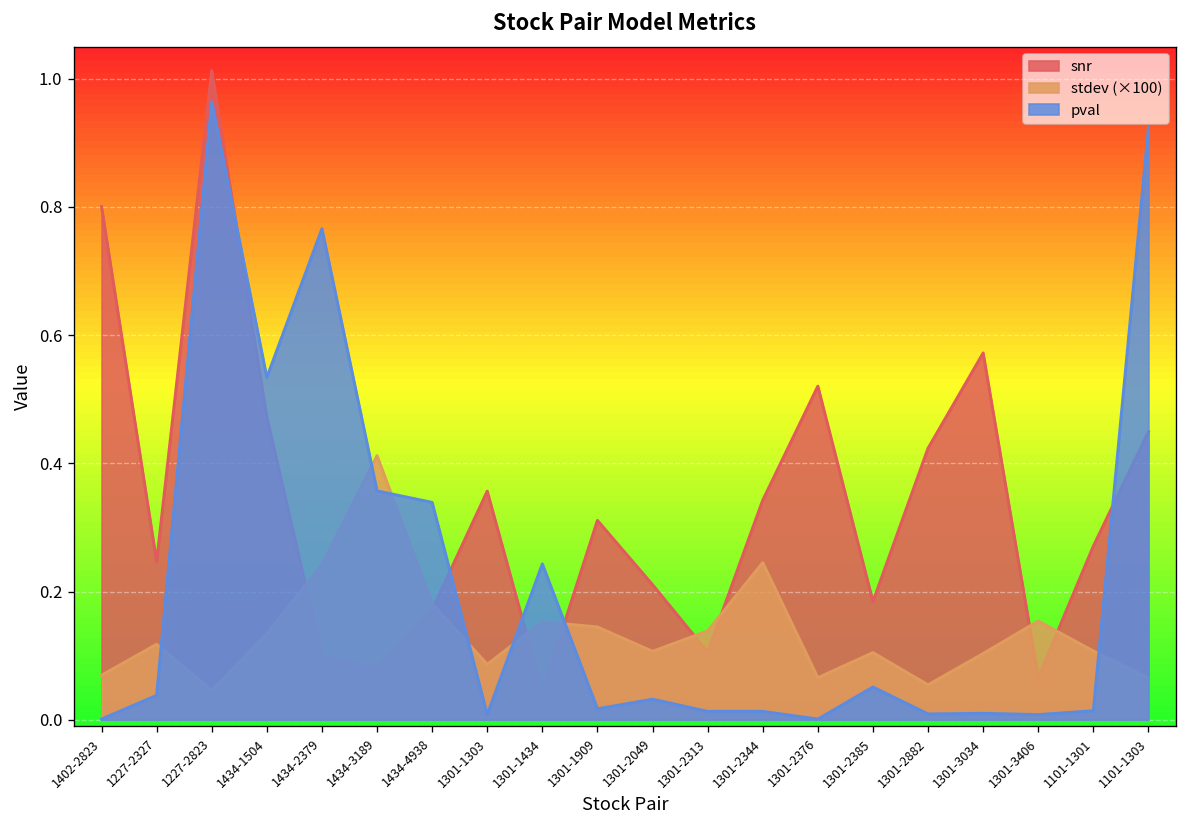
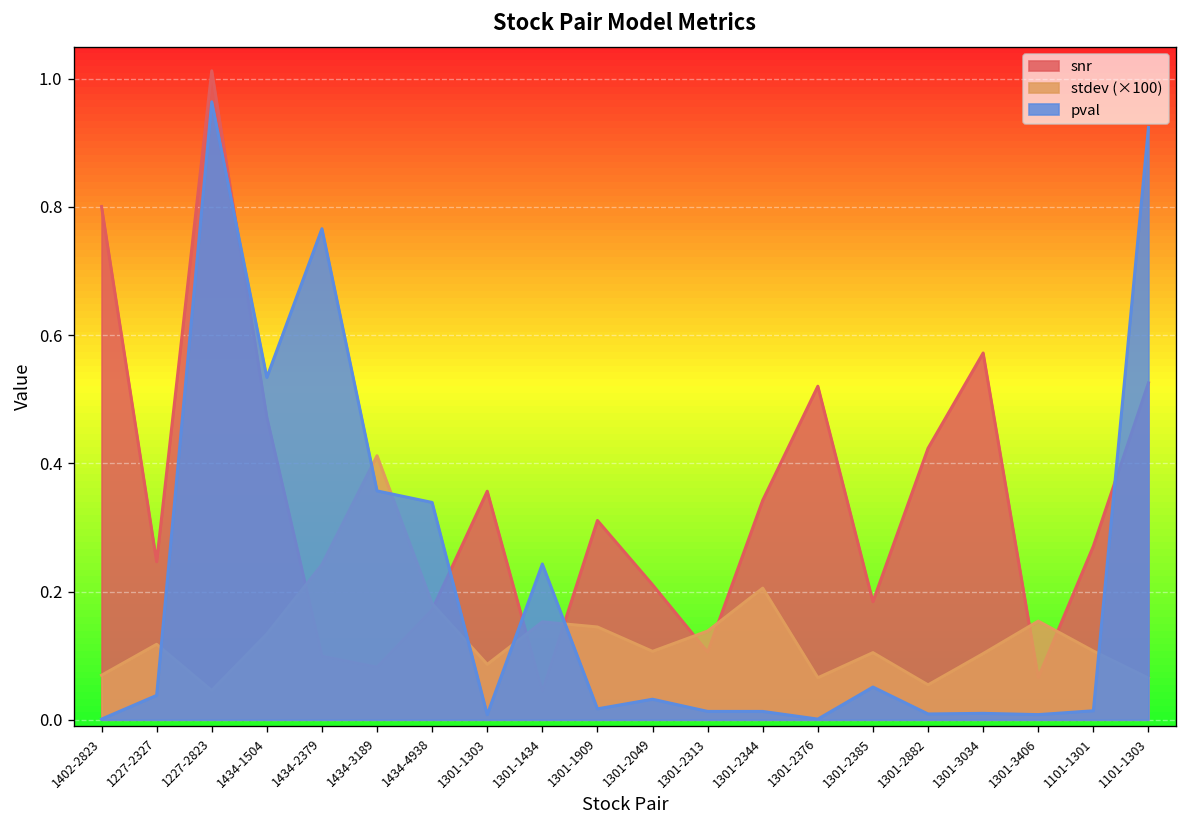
  {
    "snr": {
      "1402-2823": 0.80,
      "1227-2327": 0.25,
      "1227-2823": 1.01,
      "1434-1504": 0.47,
      "1434-2379": 0.10,
      "1434-3189": 0.08,
      "1434-4938": 0.17,
      "1301-1303": 0.36,
      "1301-1434": 0.04,
      "1301-1909": 0.31,
      "1301-2049": 0.21,
      "1301-2313": 0.11,
      "1301-2344": 0.34,
      "1301-2376": 0.52,
      "1301-2385": 0.18,
      "1301-2882": 0.42,
      "1301-3034": 0.57,
      "1301-3406": 0.07,
      "1101-1301": 0.27,
-     "1101-1303": 0.45
+     "1101-1303": 0.53
    },
    "stdev (×100)": {
      "1402-2823": 0.07,
      "1227-2327": 0.12,
      "1227-2823": 0.05,
      "1434-1504": 0.13,
      "1434-2379": 0.24,
      "1434-3189": 0.41,
      "1434-4938": 0.18,
      "1301-1303": 0.09,
      "1301-1434": 0.15,
      "1301-1909": 0.14,
      "1301-2049": 0.11,
      "1301-2313": 0.14,
-     "1301-2344": 0.25,
+     "1301-2344": 0.21,
      "1301-2376": 0.07,
      "1301-2385": 0.10,
      "1301-2882": 0.05,
      "1301-3034": 0.10,
      "1301-3406": 0.15,
      "1101-1301": 0.11,
      "1101-1303": 0.07
    },
    "pval": {
      "1402-2823": 0.00,
      "1227-2327": 0.04,
      "1227-2823": 0.96,
      "1434-1504": 0.53,
      "1434-2379": 0.77,
      "1434-3189": 0.36,
      "1434-4938": 0.34,
      "1301-1303": 0.01,
      "1301-1434": 0.24,
      "1301-1909": 0.02,
      "1301-2049": 0.03,
      "1301-2313": 0.01,
      "1301-2344": 0.01,
      "1301-2376": 0.00,
      "1301-2385": 0.05,
      "1301-2882": 0.01,
      "1301-3034": 0.01,
      "1301-3406": 0.01,
      "1101-1301": 0.01
    }
  }
